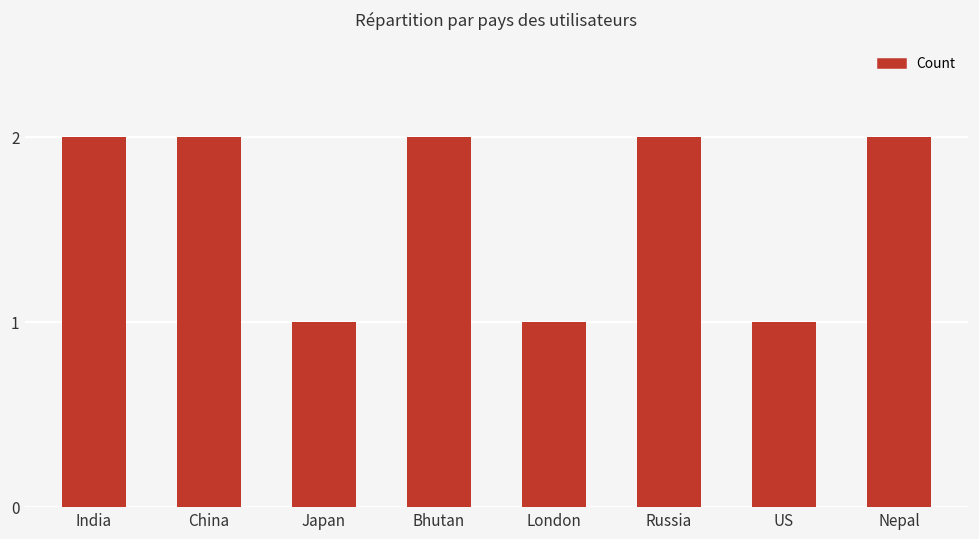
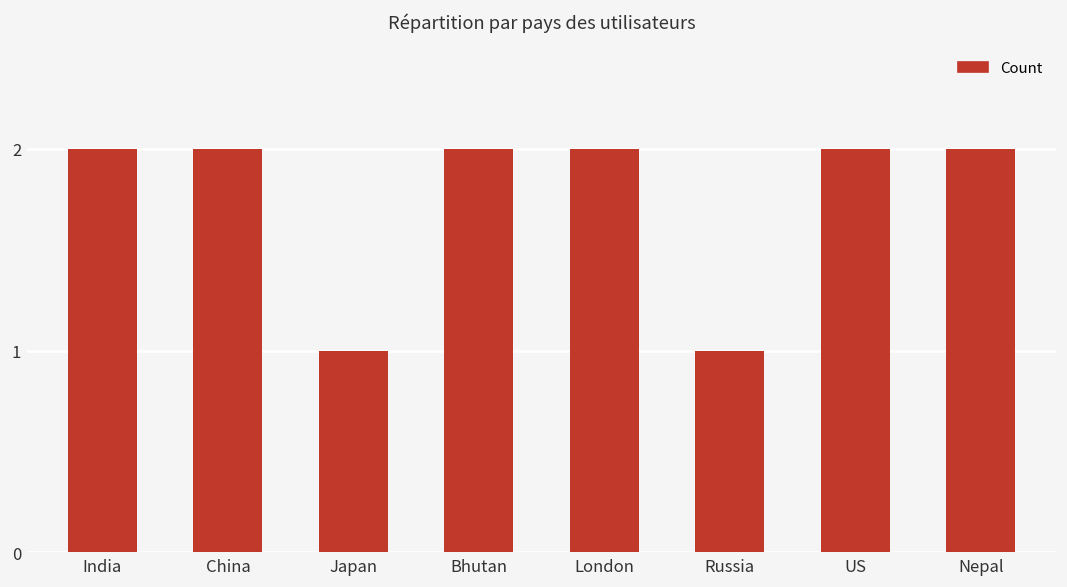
  {
    "India": 2,
    "China": 2,
    "Japan": 1,
    "Bhutan": 2,
-   "London": 1,
-   "Russia": 2,
-   "US": 1,
+   "London": 2,
+   "Russia": 1,
+   "US": 2,
    "Nepal": 2
  }
